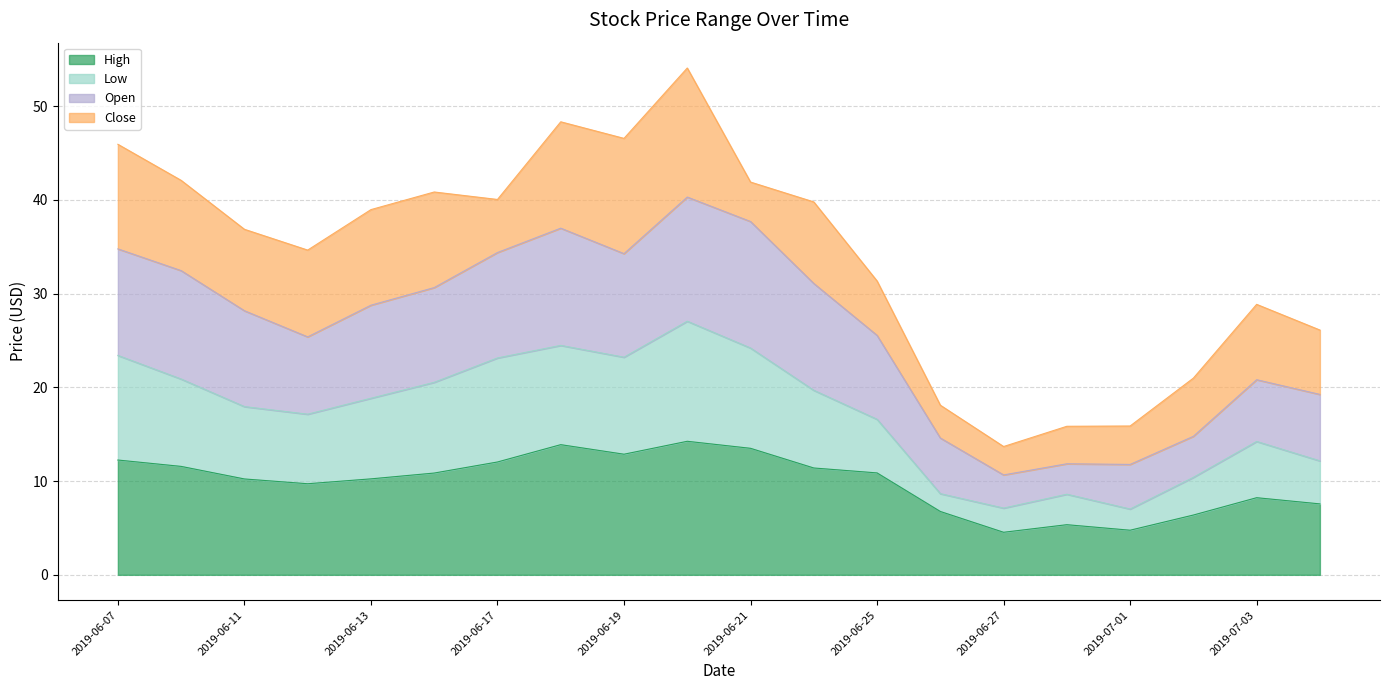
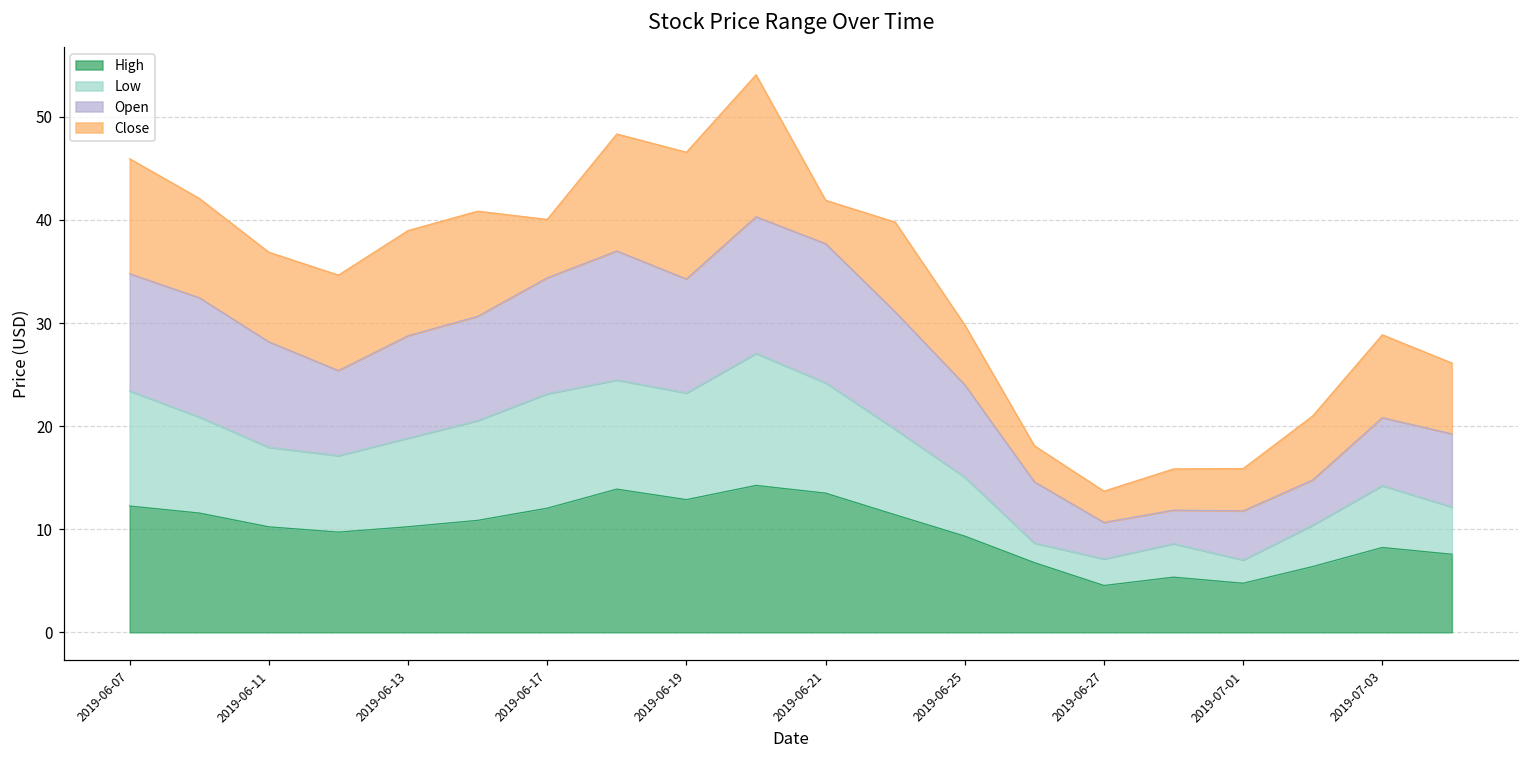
  {
    "High": {
      "2019-06-07": 12,
      "2019-06-11": 10,
      "2019-06-13": 10,
      "2019-06-17": 12,
      "2019-06-19": 13,
      "2019-06-21": 14,
-     "2019-06-25": 11,
+     "2019-06-25": 9,
      "2019-06-27": 5,
      "2019-07-01": 5,
      "2019-07-03": 8
    },
    "Close": {
      "2019-06-07": 11,
      "2019-06-11": 9,
      "2019-06-13": 10,
      "2019-06-17": 6,
      "2019-06-19": 12,
      "2019-06-21": 4,
      "2019-06-25": 6,
      "2019-06-27": 3,
      "2019-07-01": 4,
      "2019-07-03": 8
    }
  }
